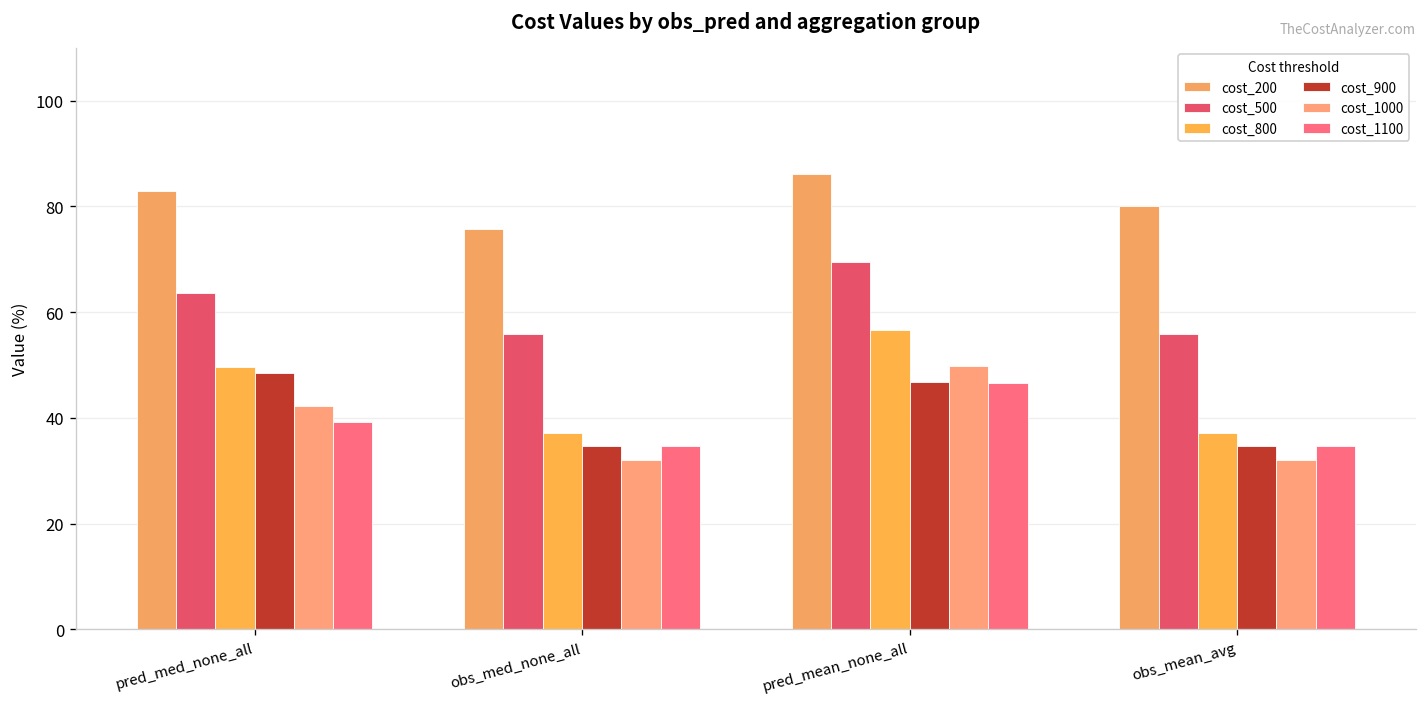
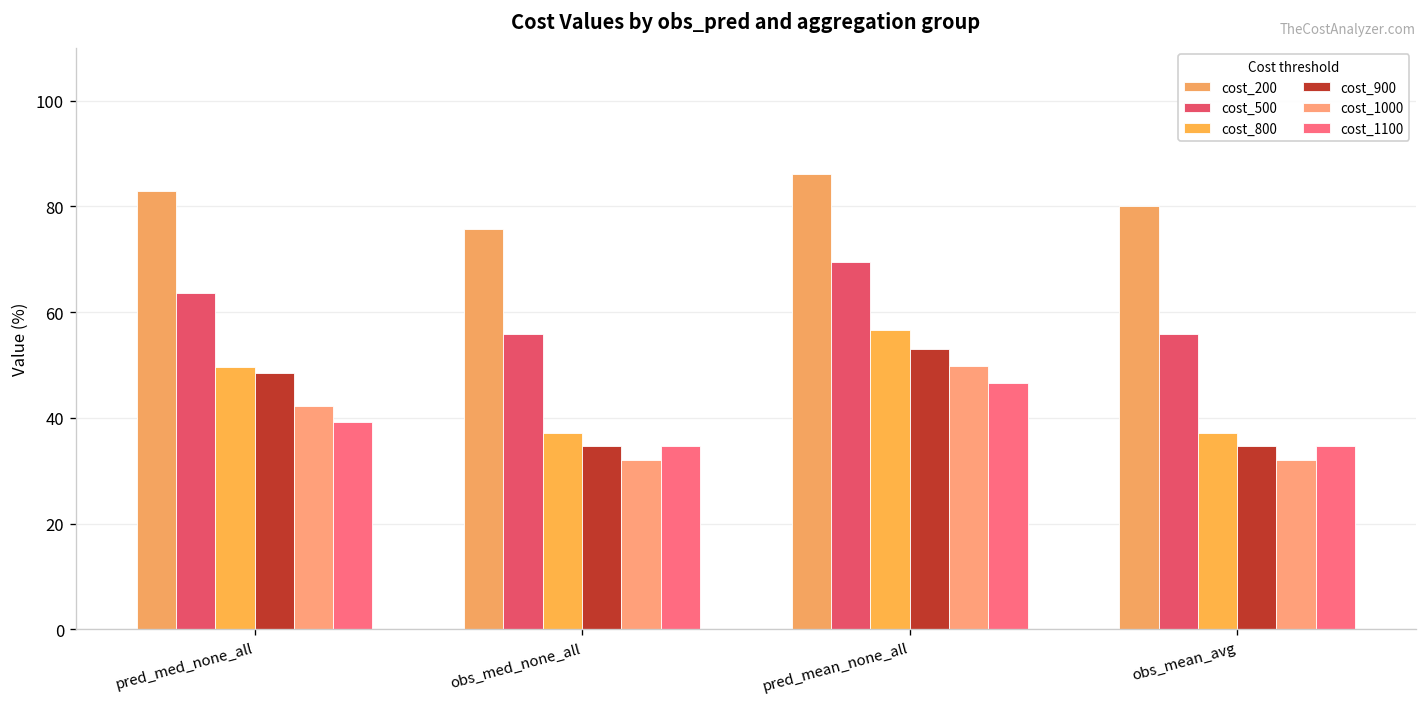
  {
    "cost_900": {
      "pred_med_none_all": 48,
      "obs_med_none_all": 35,
-     "pred_mean_none_all": 47,
+     "pred_mean_none_all": 53,
      "obs_mean_avg": 35
    }
  }
